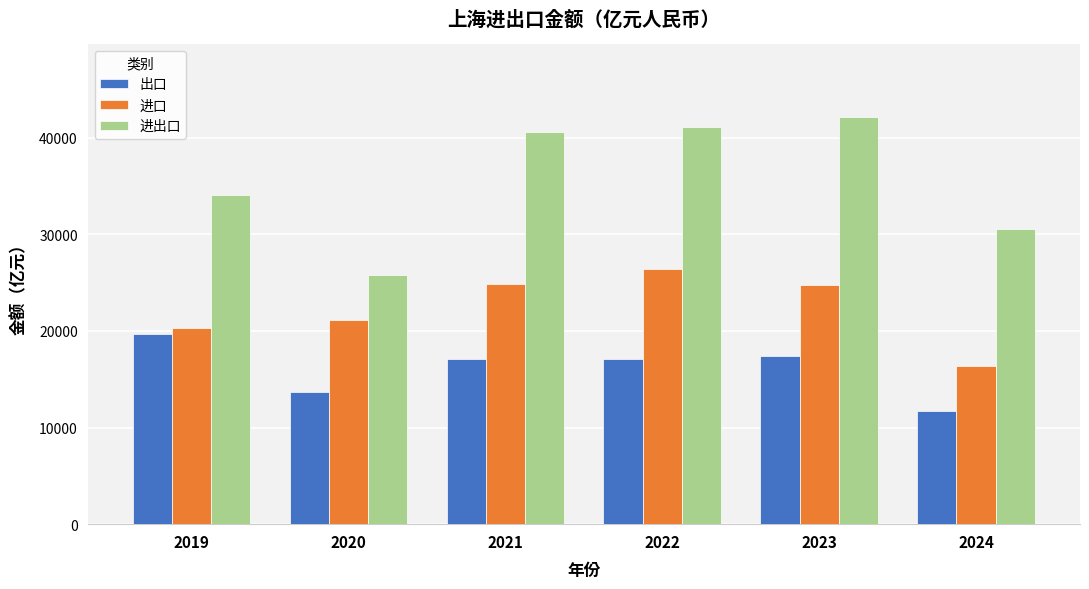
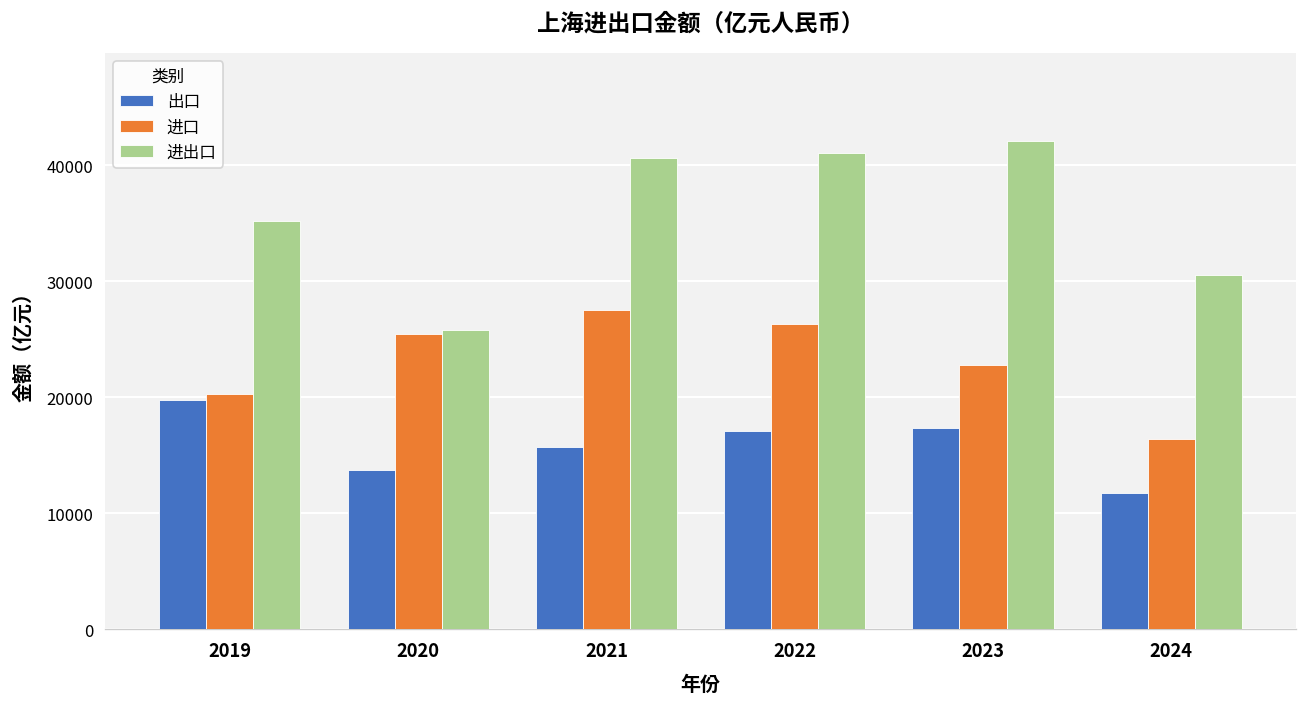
  {
    "出口": {
      "2019": 20000,
      "2020": 14000,
-     "2021": 17000,
+     "2021": 16000,
      "2022": 17000,
      "2023": 17000,
      "2024": 12000
    },
    "进口": {
      "2019": 20000,
-     "2020": 21000,
-     "2021": 25000,
+     "2020": 25000,
+     "2021": 28000,
      "2022": 26000,
-     "2023": 25000,
+     "2023": 23000,
      "2024": 16000
    },
    "进出口": {
-     "2019": 34000,
+     "2019": 35000,
      "2020": 26000,
      "2021": 41000,
      "2022": 41000,
      "2023": 42000,
      "2024": 31000
    }
  }
